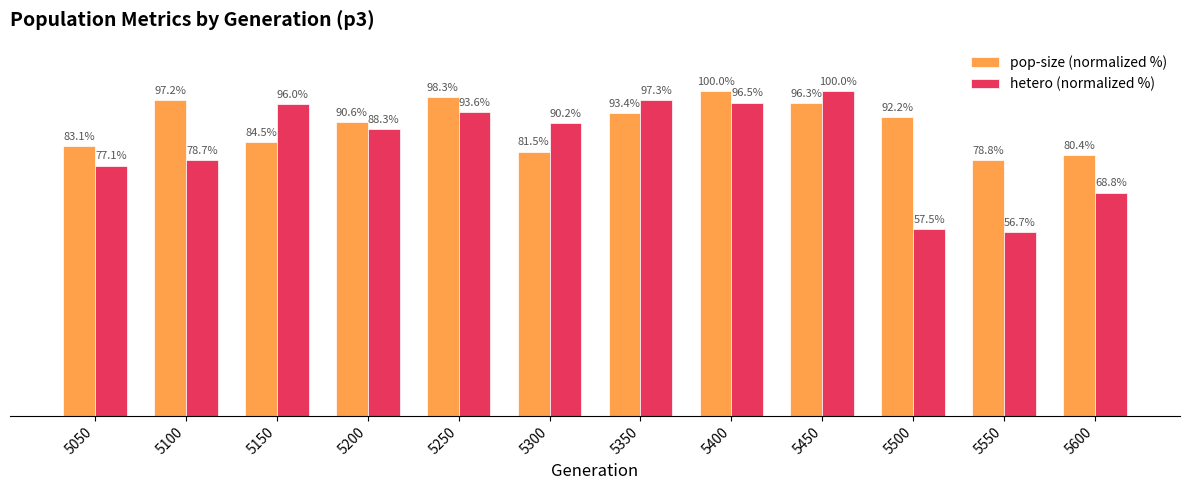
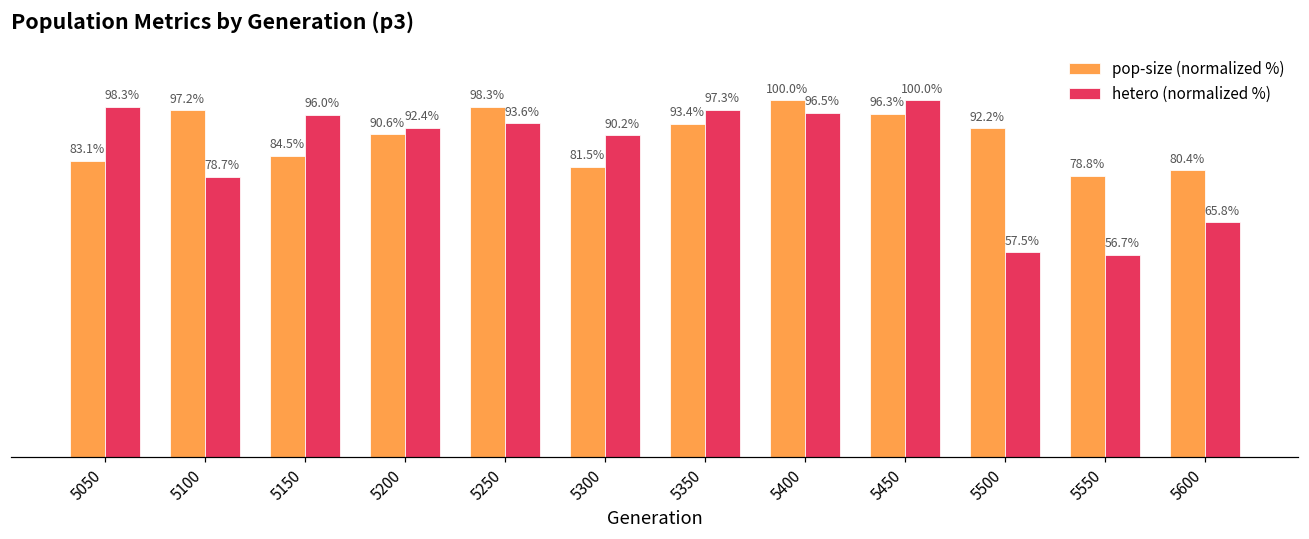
  {
    "pop-size (normalized %)": {
      "5050": "83.1%",
      "5100": "97.2%",
      "5150": "84.5%",
      "5200": "90.6%",
      "5250": "98.3%",
      "5300": "81.5%",
      "5350": "93.4%",
      "5400": "100.0%",
      "5450": "96.3%",
      "5500": "92.2%",
      "5550": "78.8%",
      "5600": "80.4%"
    },
    "hetero (normalized %)": {
-     "5050": "77.1%",
+     "5050": "98.3%",
      "5100": "78.7%",
      "5150": "96.0%",
-     "5200": "88.3%",
+     "5200": "92.4%",
      "5250": "93.6%",
      "5300": "90.2%",
      "5350": "97.3%",
      "5400": "96.5%",
      "5450": "100.0%",
      "5500": "57.5%",
      "5550": "56.7%",
-     "5600": "68.8%"
+     "5600": "65.8%"
    }
  }
